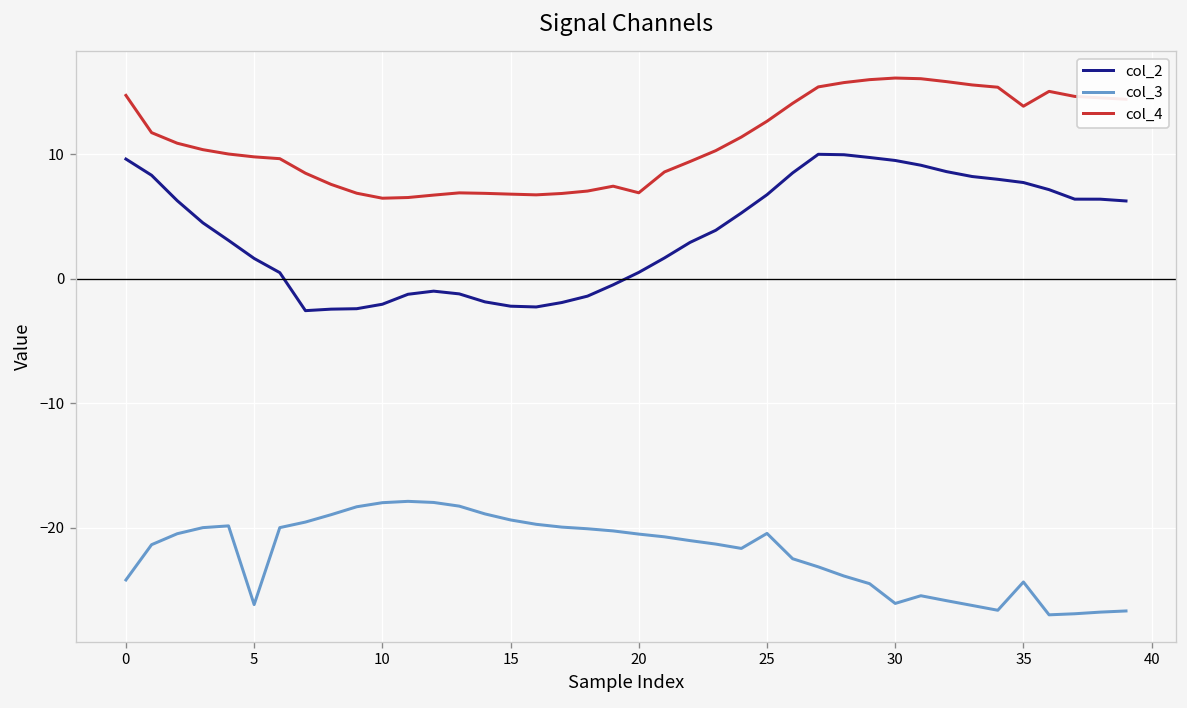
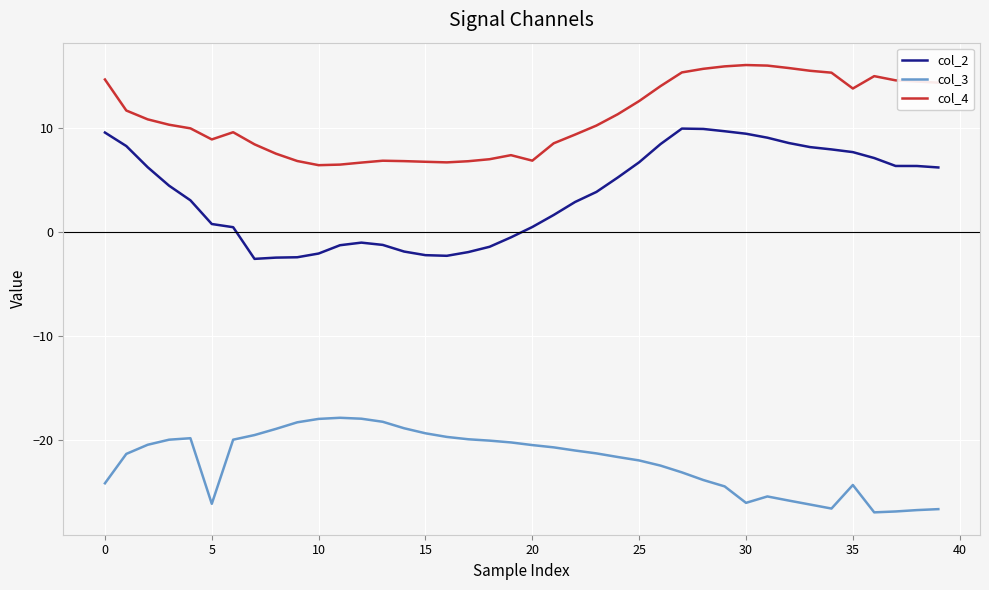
  {
    "col_2": {
      "0": 9.6,
-     "5": 1.6,
+     "5": 0.8,
      "10": -2.1,
      "15": -2.2,
      "20": 0.5,
      "25": 6.7,
      "30": 9.5,
      "35": 7.7
    },
    "col_3": {
      "0": -24.2,
      "5": -26.2,
      "10": -18.0,
      "15": -19.4,
      "20": -20.5,
-     "25": -20.5,
+     "25": -22.0,
      "30": -26.1,
      "35": -24.4
    },
    "col_4": {
      "0": 14.7,
-     "5": 9.8,
+     "5": 8.9,
      "10": 6.5,
      "15": 6.8,
      "20": 6.9,
      "25": 12.6,
      "30": 16.1,
      "35": 13.8
    }
  }
